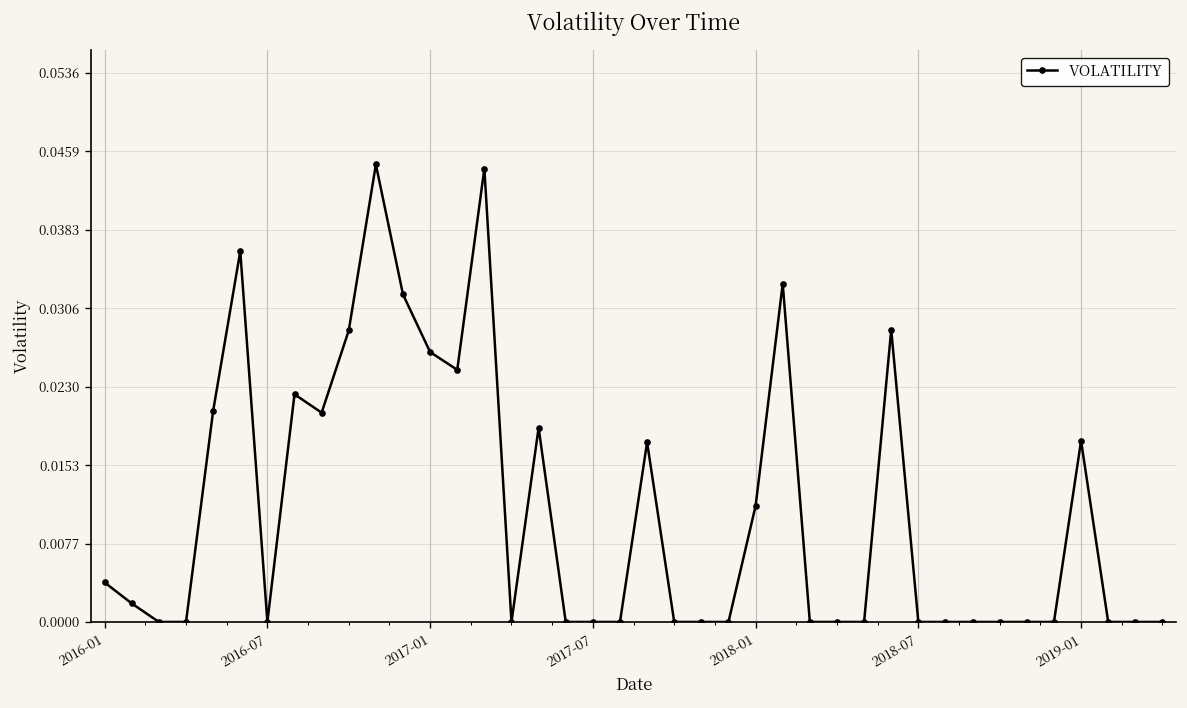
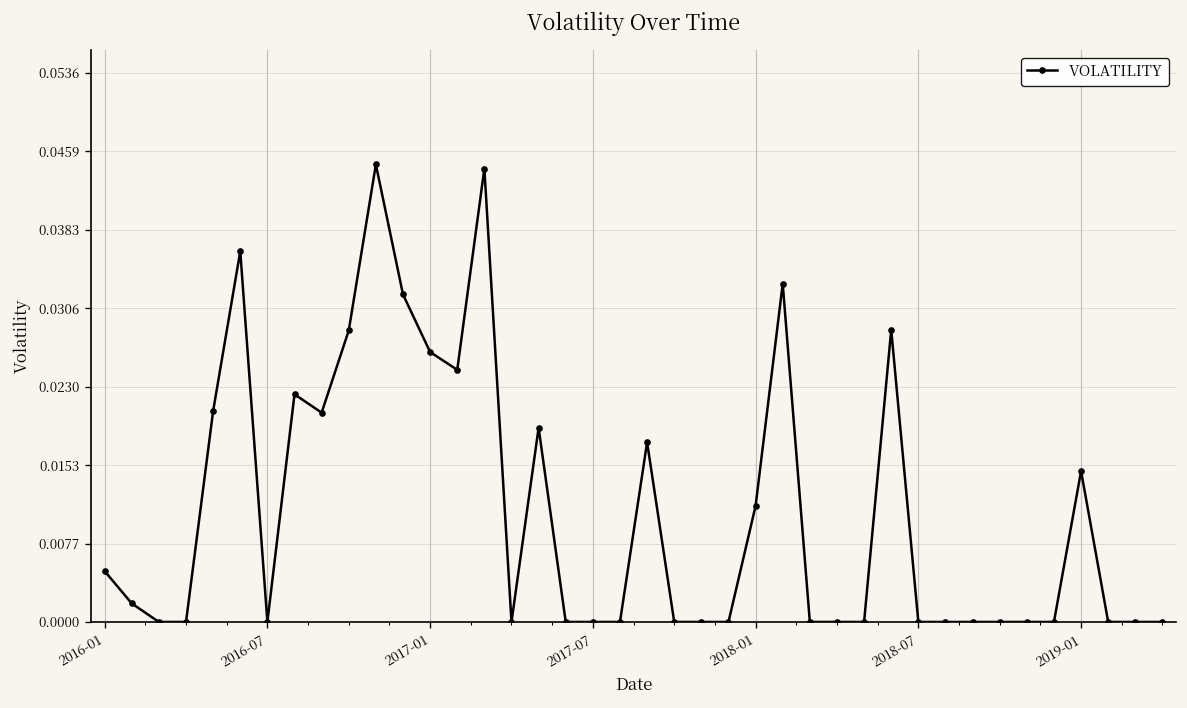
  {
-   "2016-01": 0.004,
+   "2016-01": 0.005,
    "2016-07": 0.000,
    "2017-01": 0.026,
    "2017-07": 0.000,
    "2018-01": 0.011,
    "2018-07": 0.000,
-   "2019-01": 0.018
+   "2019-01": 0.015
  }
